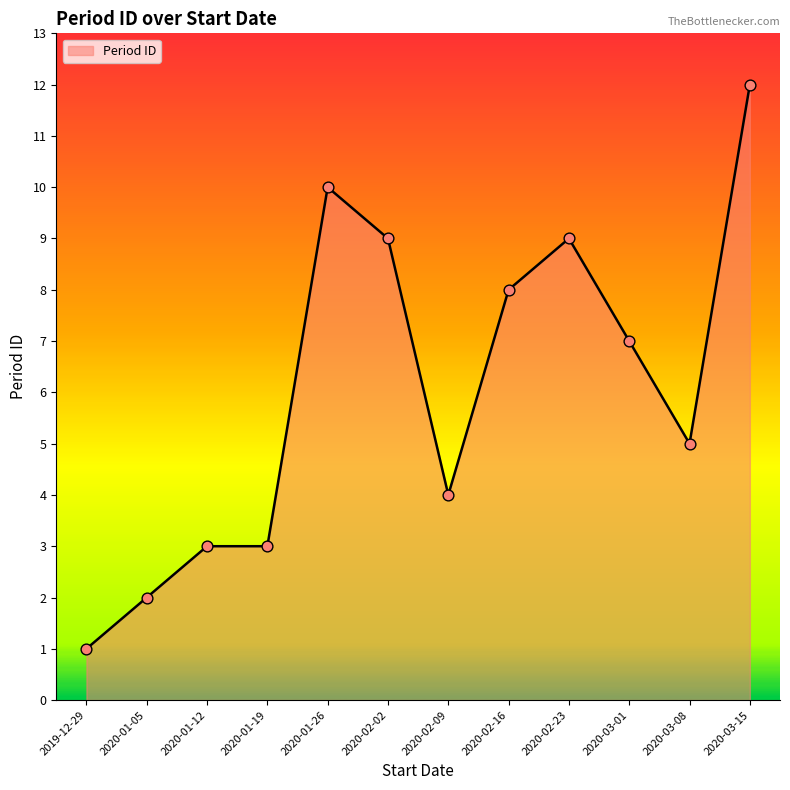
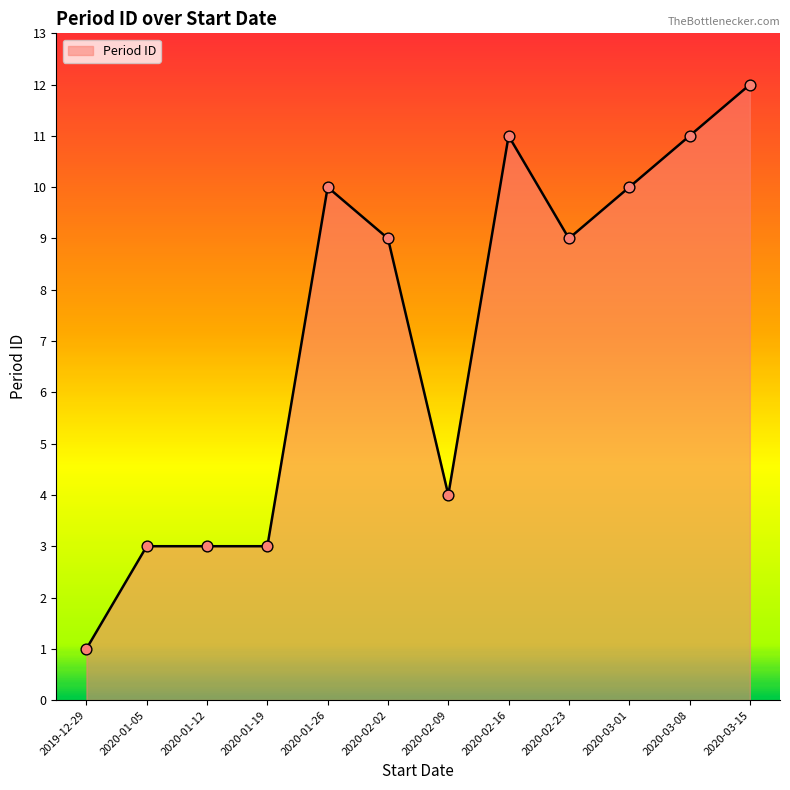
  {
    "2019-12-29": 1,
-   "2020-01-05": 2,
+   "2020-01-05": 3,
    "2020-01-12": 3,
    "2020-01-19": 3,
    "2020-01-26": 10,
    "2020-02-02": 9,
    "2020-02-09": 4,
-   "2020-02-16": 8,
+   "2020-02-16": 11,
    "2020-02-23": 9,
-   "2020-03-01": 7,
-   "2020-03-08": 5,
+   "2020-03-01": 10,
+   "2020-03-08": 11,
    "2020-03-15": 12
  }
